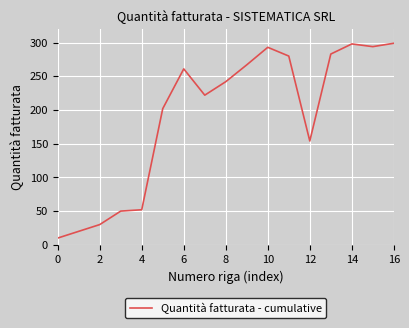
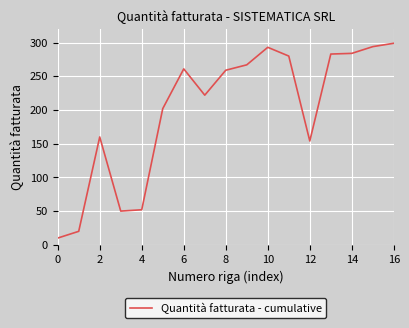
  {
    "0": 10,
-   "2": 30,
+   "2": 160,
    "4": 50,
    "6": 260,
-   "8": 240,
+   "8": 260,
    "10": 290,
    "12": 150,
-   "14": 300,
+   "14": 280,
    "16": 300
  }
